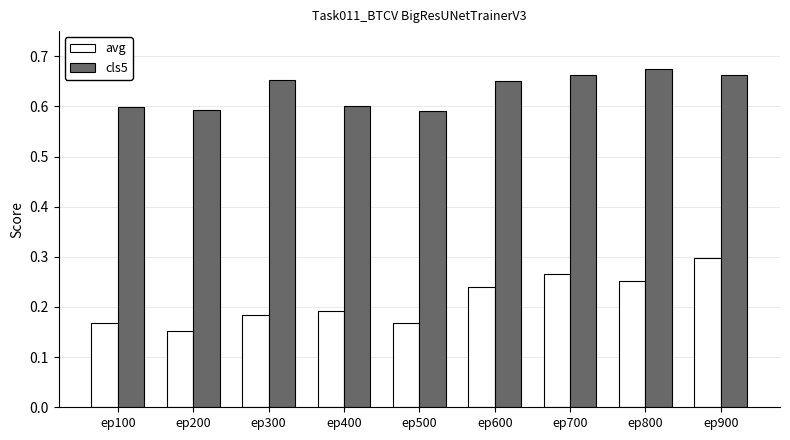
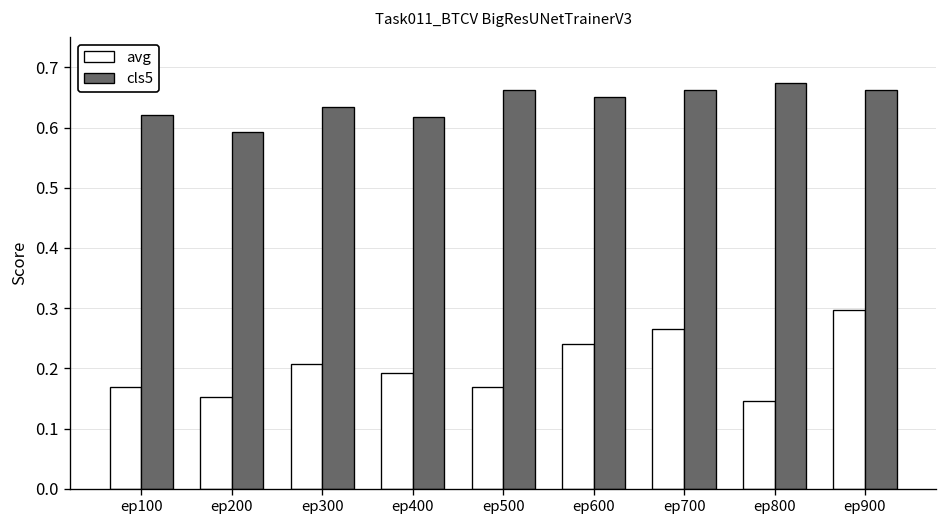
  {
    "avg": {
      "ep100": 0.17,
      "ep200": 0.15,
-     "ep300": 0.18,
+     "ep300": 0.21,
      "ep400": 0.19,
      "ep500": 0.17,
      "ep600": 0.24,
      "ep700": 0.27,
-     "ep800": 0.25,
+     "ep800": 0.15,
      "ep900": 0.30
    },
    "cls5": {
-     "ep100": 0.60,
+     "ep100": 0.62,
      "ep200": 0.59,
-     "ep300": 0.65,
-     "ep400": 0.60,
-     "ep500": 0.59,
+     "ep300": 0.63,
+     "ep400": 0.62,
+     "ep500": 0.66,
      "ep600": 0.65,
      "ep700": 0.66,
      "ep800": 0.67,
      "ep900": 0.66
    }
  }
